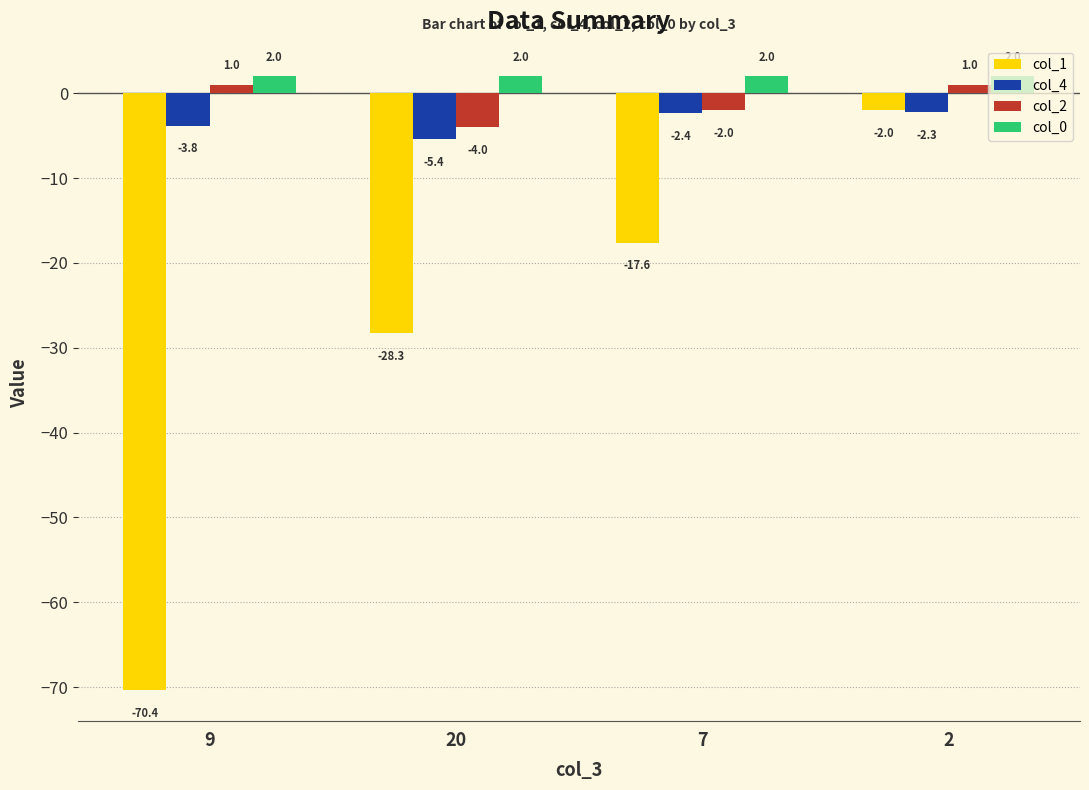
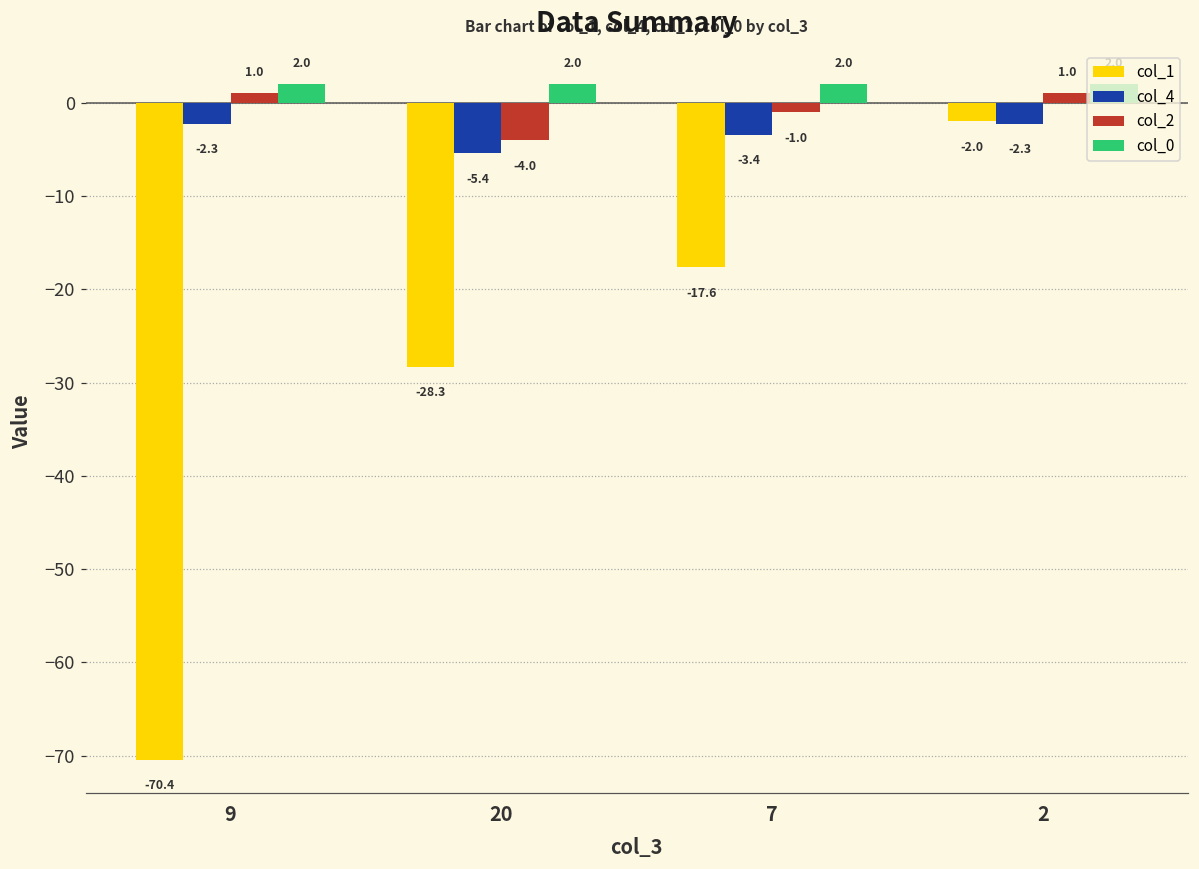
  {
    "col_1": {
      "9": -70.4,
      "20": -28.3,
      "7": -17.6,
      "2": -2.0
    },
    "col_4": {
-     "9": -3.8,
+     "9": -2.3,
      "20": -5.4,
-     "7": -2.4,
+     "7": -3.4,
      "2": -2.3
    },
    "col_2": {
      "9": 1.0,
      "20": -4.0,
-     "7": -2.0,
+     "7": -1.0,
      "2": 1.0
    },
    "col_0": {
      "9": 2.0,
      "20": 2.0,
      "7": 2.0
    }
  }
